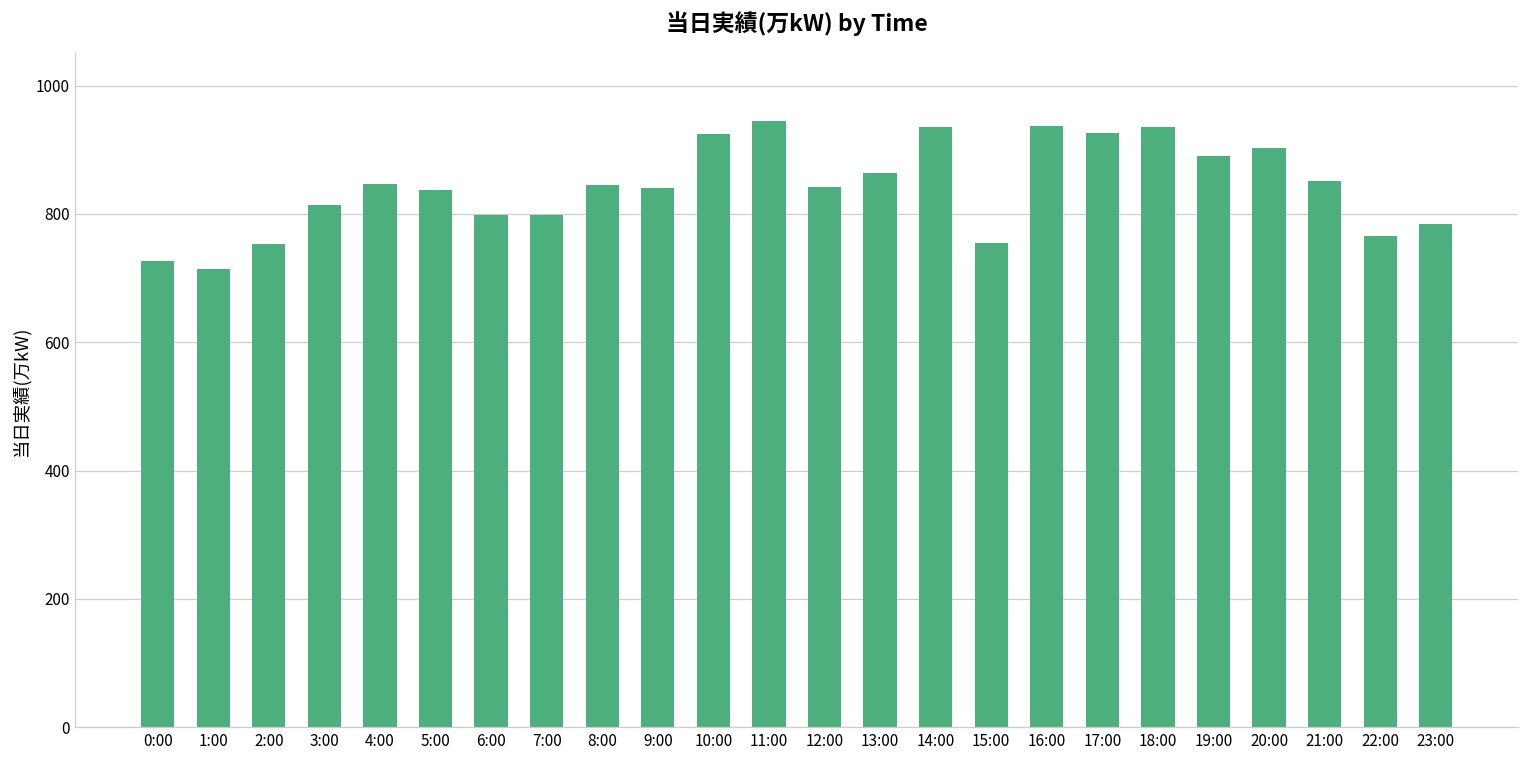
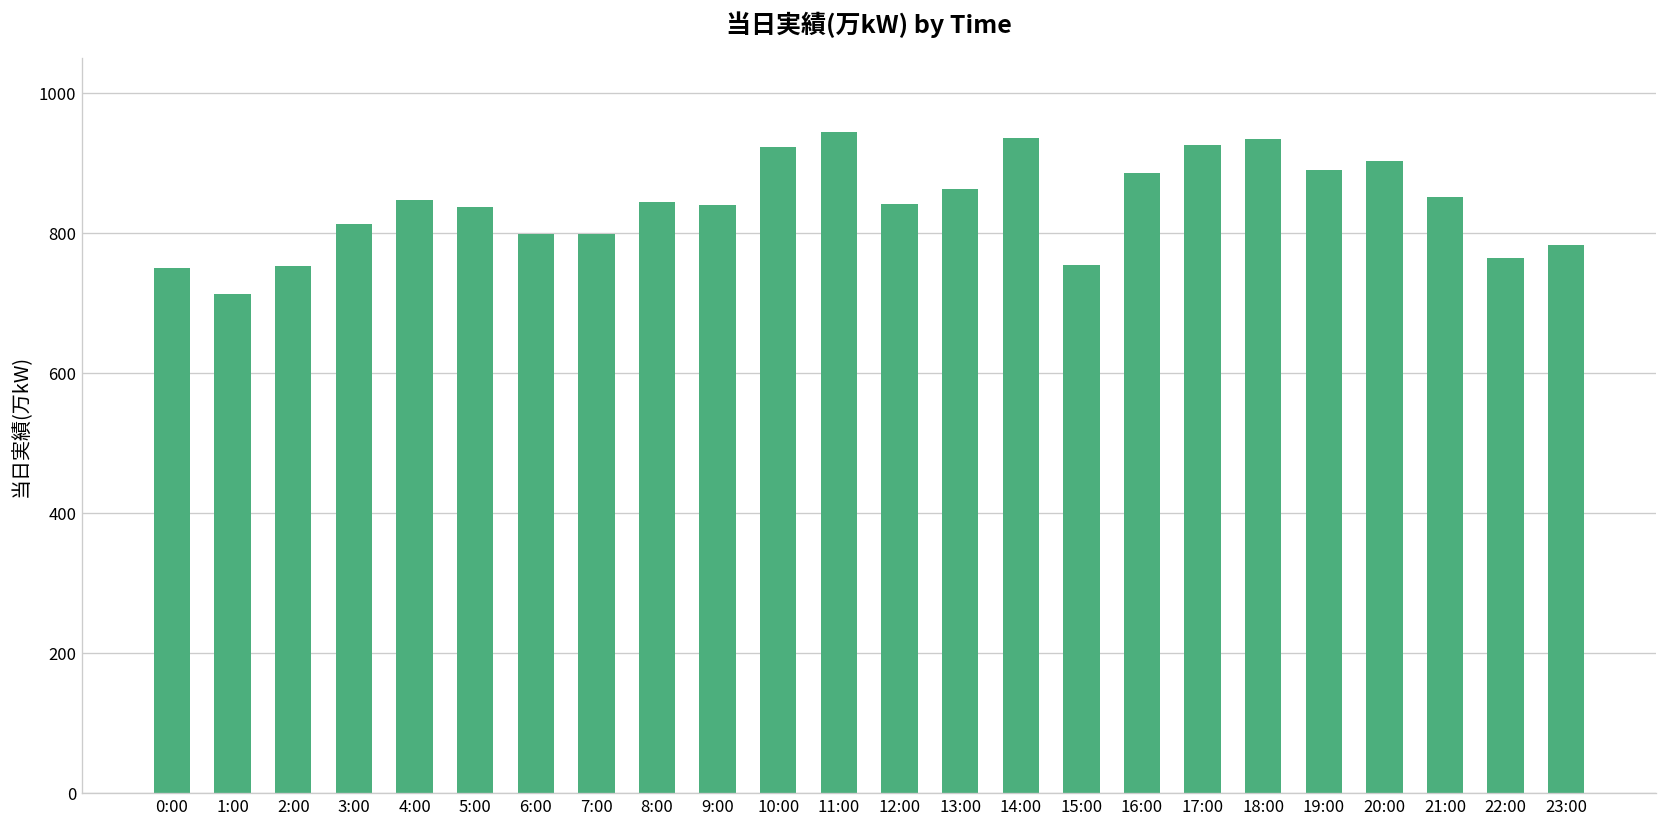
  {
-   "0:00": 730,
+   "0:00": 750,
    "1:00": 710,
    "2:00": 750,
    "3:00": 810,
    "4:00": 850,
    "5:00": 840,
    "6:00": 800,
    "7:00": 800,
    "8:00": 850,
    "9:00": 840,
    "10:00": 920,
    "11:00": 950,
    "12:00": 840,
    "13:00": 860,
    "14:00": 940,
    "15:00": 760,
-   "16:00": 940,
+   "16:00": 890,
    "17:00": 930,
    "18:00": 940,
    "19:00": 890,
    "20:00": 900,
    "21:00": 850,
    "22:00": 770,
    "23:00": 780
  }
